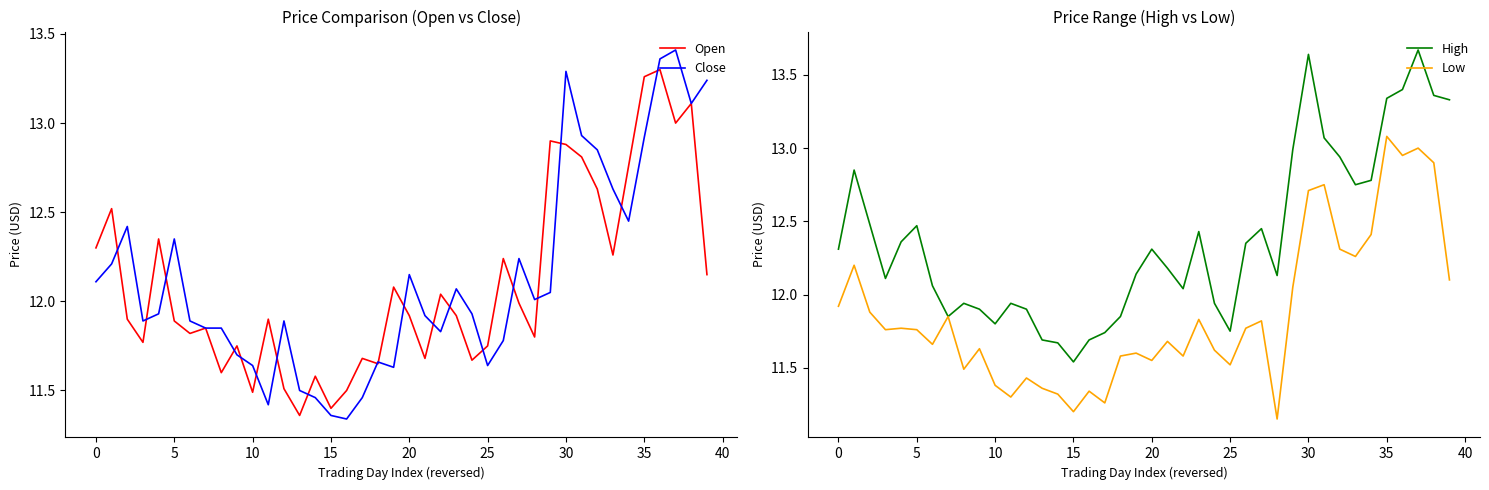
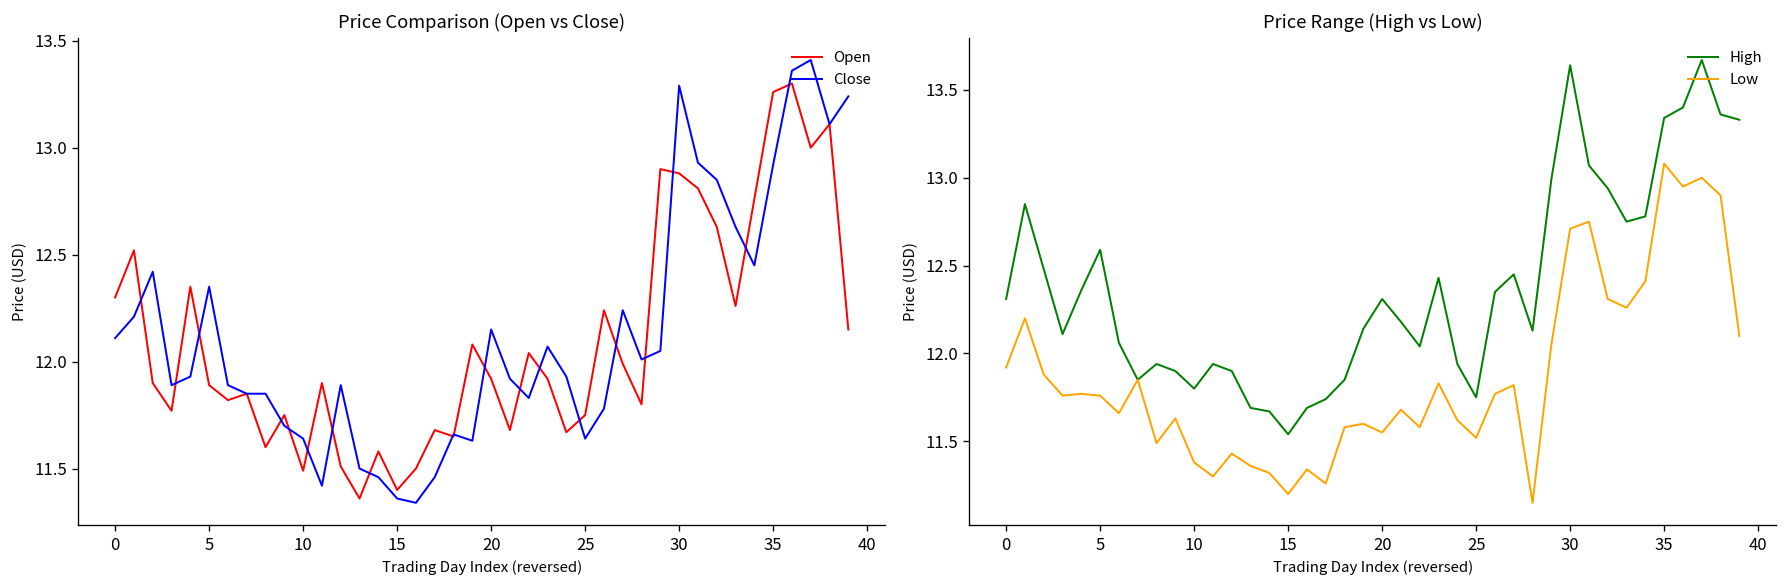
  {
    "Price Comparison (Open vs Close)": {
      "Open": {
        "0": 12.30,
        "5": 11.89,
        "10": 11.49,
        "15": 11.40,
        "20": 11.92,
        "25": 11.75,
        "30": 12.88,
        "35": 13.26
      },
      "Close": {
        "0": 12.11,
        "5": 12.35,
        "10": 11.64,
        "15": 11.36,
        "20": 12.15,
        "25": 11.64,
        "30": 13.29,
        "35": 12.92
      }
    },
    "Price Range (High vs Low)": {
      "High": {
        "0": 12.31,
-       "5": 12.47,
+       "5": 12.59,
        "10": 11.80,
        "15": 11.54,
        "20": 12.31,
        "25": 11.75,
        "30": 13.64,
        "35": 13.34
      },
      "Low": {
        "0": 11.92,
        "5": 11.76,
        "10": 11.38,
        "15": 11.20,
        "20": 11.55,
        "25": 11.52,
        "30": 12.71,
        "35": 13.08
      }
    }
  }
